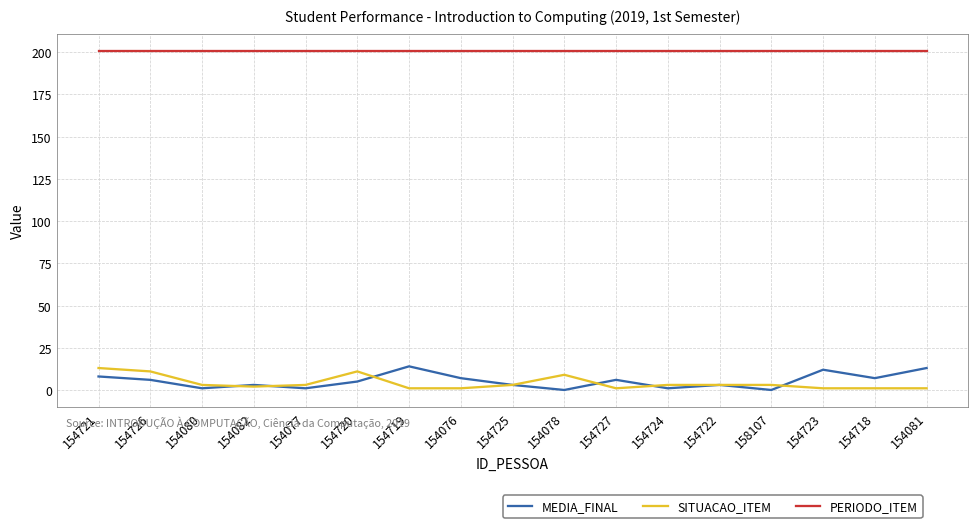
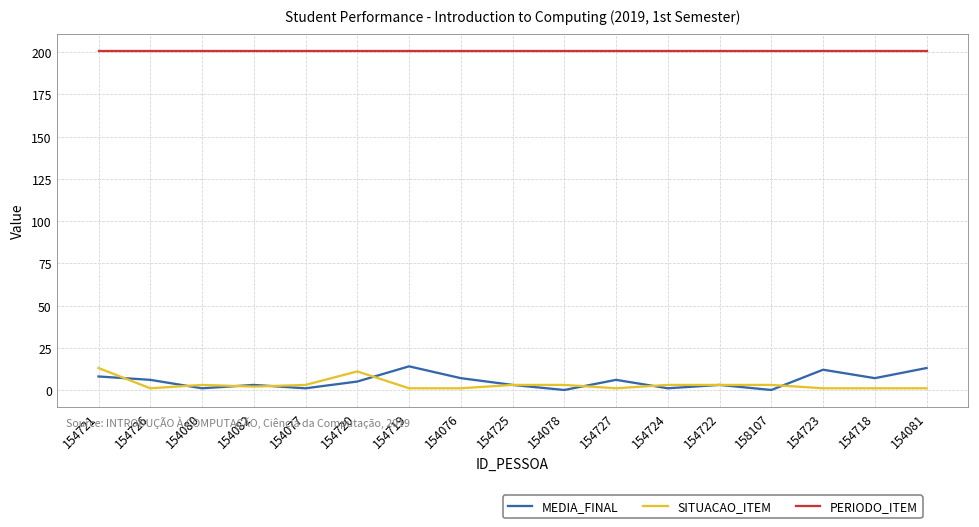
  {
    "MEDIA_FINAL": {
      "154721": 8,
      "154726": 6,
      "154080": 1,
      "154077": 1,
      "154720": 5,
      "154719": 14,
      "154076": 7,
      "154078": 0,
      "154727": 6,
      "154724": 1,
      "158107": 0,
      "154723": 12,
      "154718": 7,
      "154081": 13
    },
    "SITUACAO_ITEM": {
      "154721": 13,
-     "154726": 11,
+     "154726": 1,
      "154080": 3,
      "154077": 3,
      "154720": 11,
      "154719": 1,
      "154076": 1,
-     "154078": 9,
+     "154078": 3,
      "154727": 1,
      "154724": 3,
      "158107": 3,
      "154723": 1,
      "154718": 1,
      "154081": 1
    },
    "PERIODO_ITEM": {
      "154721": 201,
      "154726": 201,
      "154080": 201,
      "154082": 201,
      "154077": 201,
      "154720": 201,
      "154719": 201,
      "154076": 201,
      "154725": 201,
      "154078": 201,
      "154727": 201,
      "154724": 201,
      "154722": 201,
      "158107": 201,
      "154723": 201,
      "154718": 201,
      "154081": 201
    }
  }
